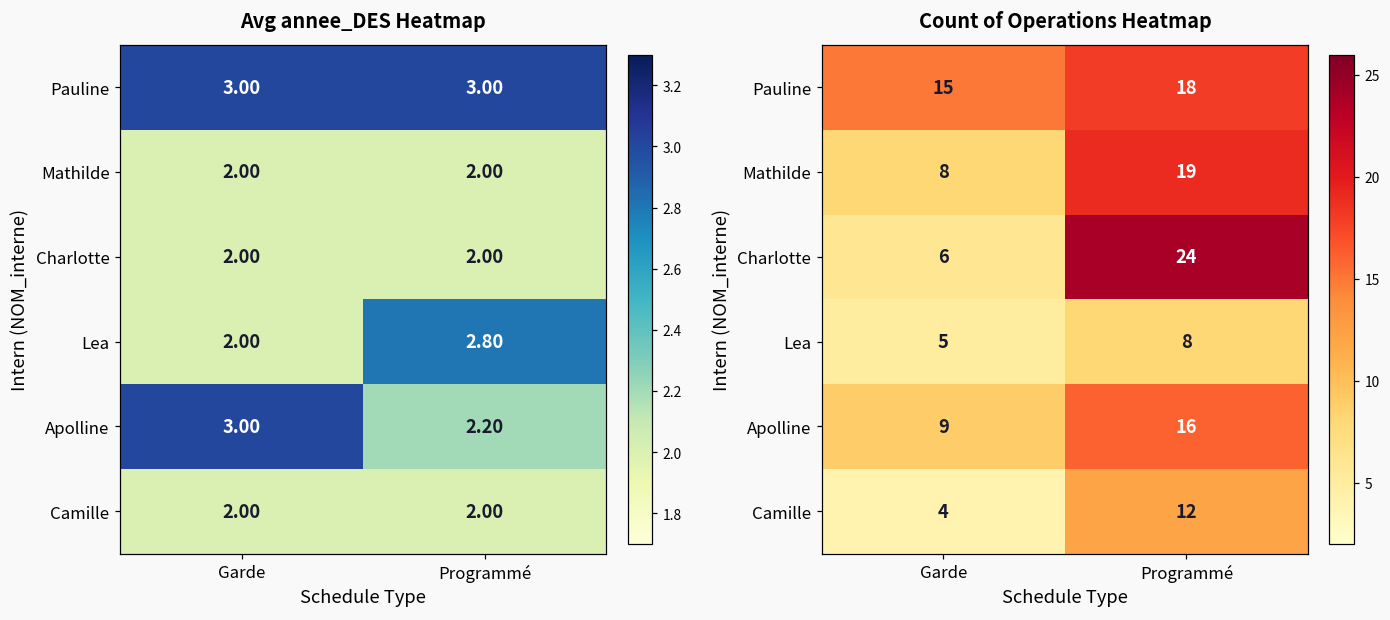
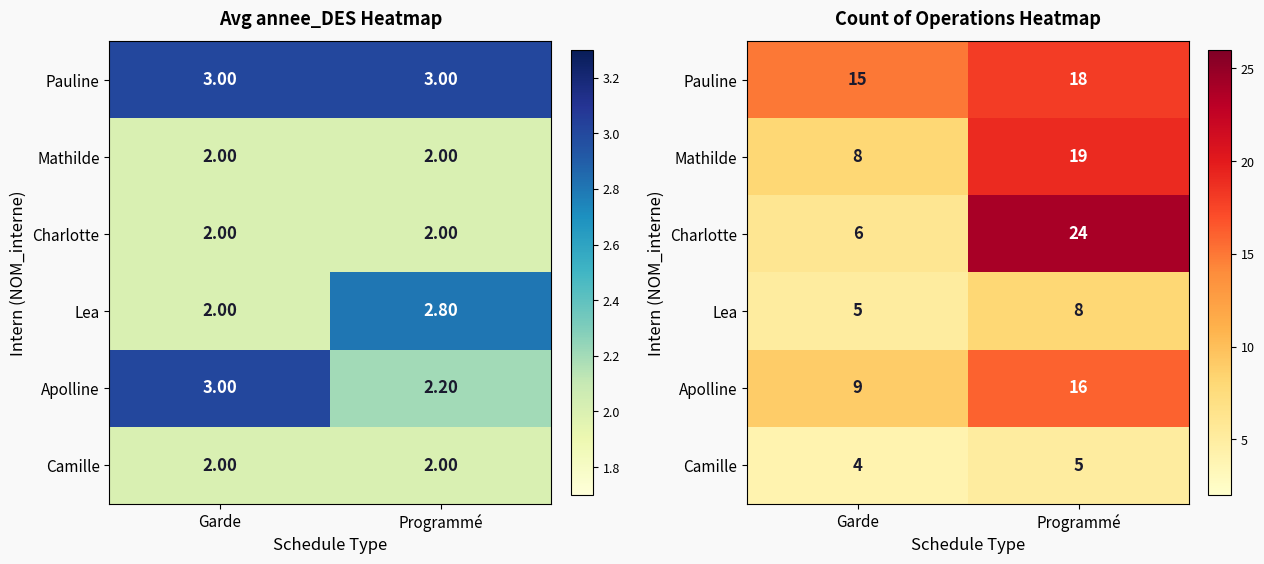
  {
    "Avg annee_DES Heatmap": {
      "Pauline": {
        "Garde": 3.00,
        "Programmé": 3.00
      },
      "Mathilde": {
        "Garde": 2.00,
        "Programmé": 2.00
      },
      "Charlotte": {
        "Garde": 2.00,
        "Programmé": 2.00
      },
      "Lea": {
        "Garde": 2.00,
        "Programmé": 2.80
      },
      "Apolline": {
        "Garde": 3.00,
        "Programmé": 2.20
      },
      "Camille": {
        "Garde": 2.00,
        "Programmé": 2.00
      }
    },
    "Count of Operations Heatmap": {
      "Pauline": {
        "Garde": 15,
        "Programmé": 18
      },
      "Mathilde": {
        "Garde": 8,
        "Programmé": 19
      },
      "Charlotte": {
        "Garde": 6,
        "Programmé": 24
      },
      "Lea": {
        "Garde": 5,
        "Programmé": 8
      },
      "Apolline": {
        "Garde": 9,
        "Programmé": 16
      },
      "Camille": {
        "Garde": 4,
-       "Programmé": 12
+       "Programmé": 5
      }
    }
  }
